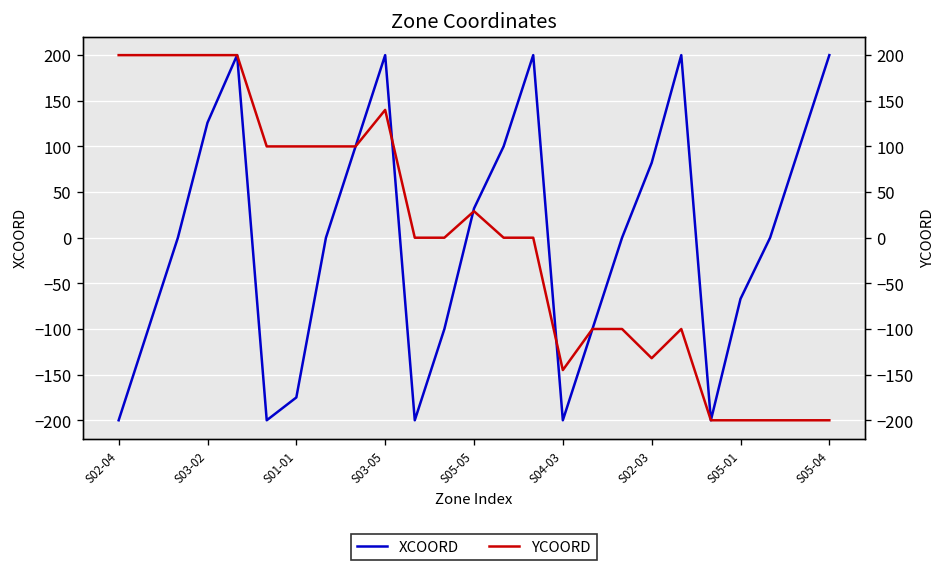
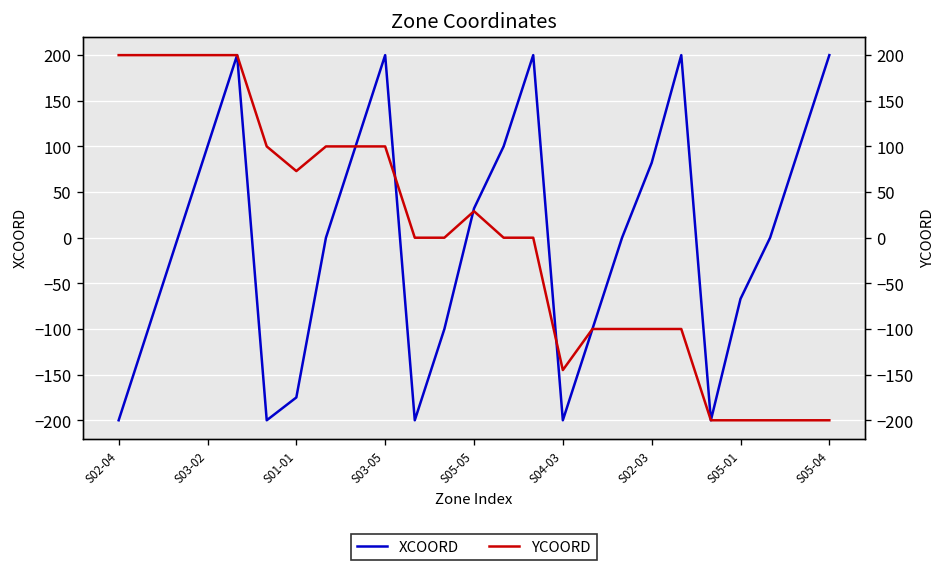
  {
    "XCOORD": {
      "S02-04": -200,
-     "S03-02": 130,
+     "S03-02": 100,
      "S01-01": -180,
      "S03-05": 200,
      "S05-05": 30,
      "S04-03": -200,
      "S02-03": 80,
      "S05-01": -70,
      "S05-04": 200
    },
    "YCOORD": {
      "S02-04": 200,
      "S03-02": 200,
-     "S01-01": 100,
-     "S03-05": 140,
+     "S01-01": 70,
+     "S03-05": 100,
      "S05-05": 30,
      "S04-03": -150,
-     "S02-03": -130,
+     "S02-03": -100,
      "S05-01": -200,
      "S05-04": -200
    }
  }
